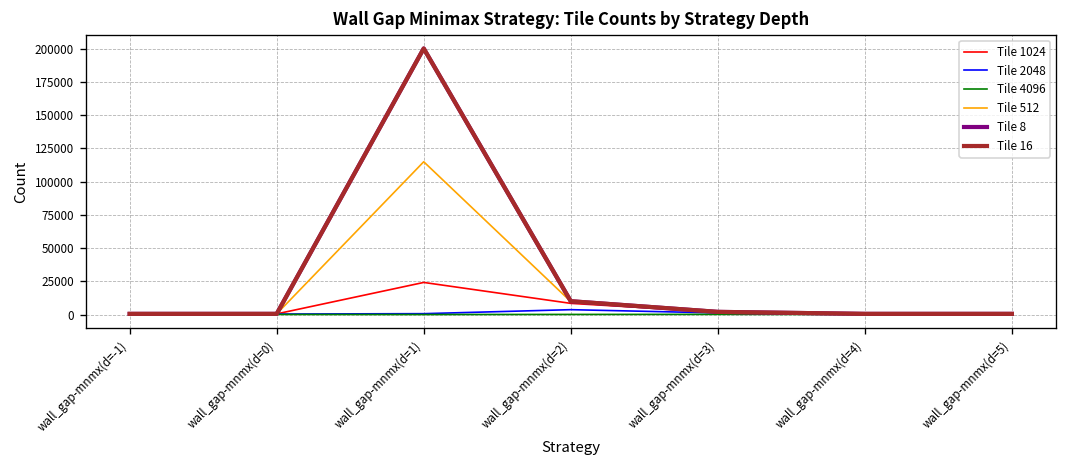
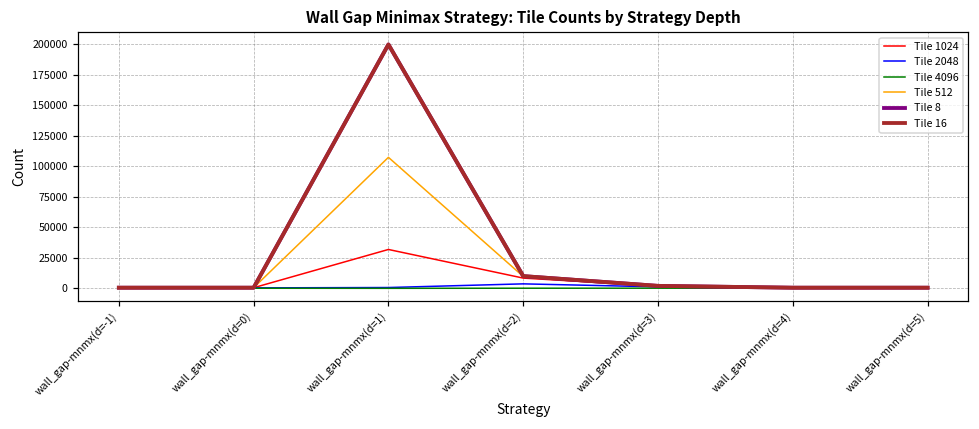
  {
    "Tile 1024": {
-     "wall_gap-mnmx(d=1)": 24000
+     "wall_gap-mnmx(d=1)": 32000
    },
    "Tile 2048": {
      "wall_gap-mnmx(d=2)": 4000
    },
    "Tile 4096": {
      "wall_gap-mnmx(d=2)": 0
    },
    "Tile 512": {
-     "wall_gap-mnmx(d=1)": 115000
+     "wall_gap-mnmx(d=1)": 107000
    },
    "Tile 16": {
      "wall_gap-mnmx(d=1)": 200000
    }
  }
